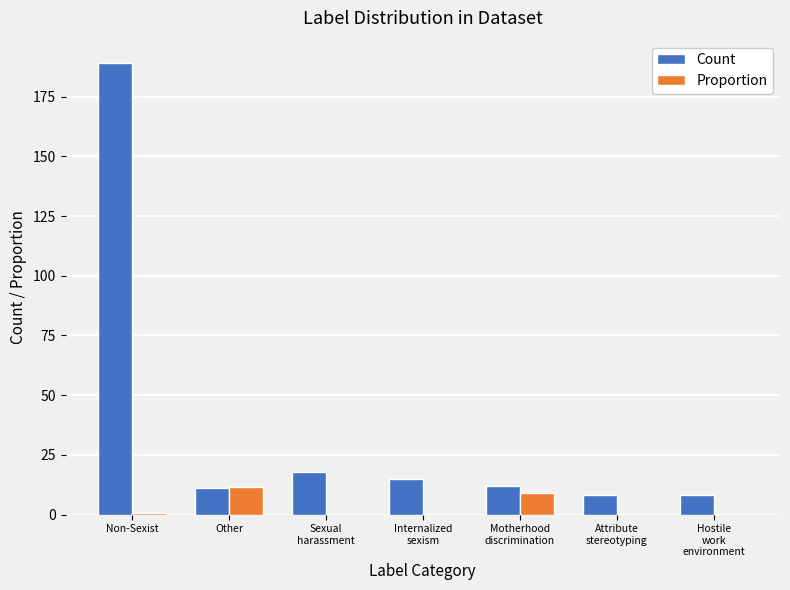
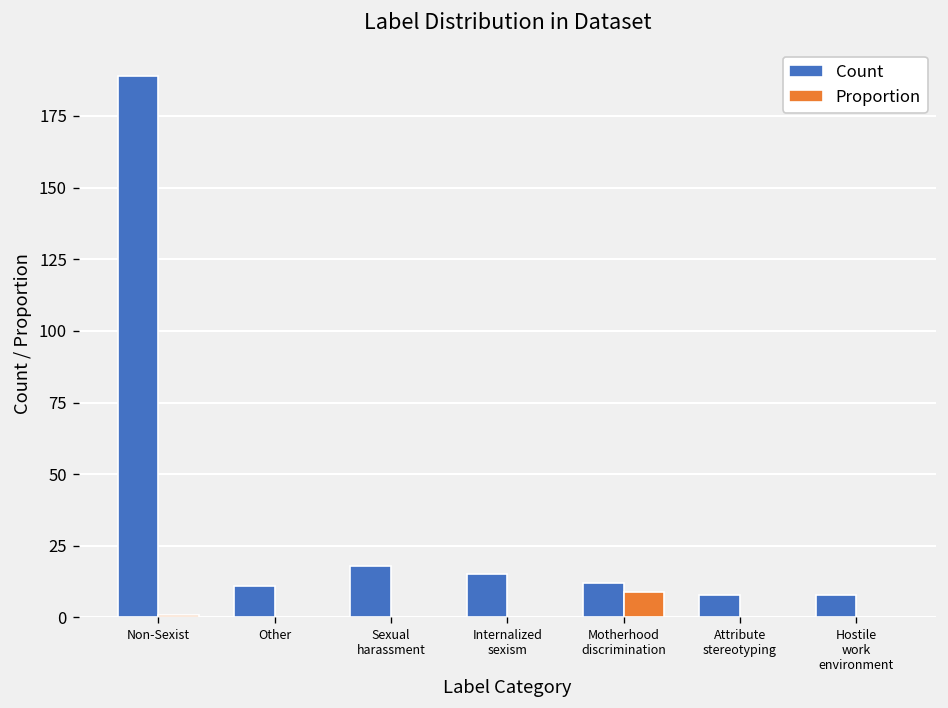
  {
    "Count": {
      "Non-Sexist": 189,
      "Other": 11,
      "Sexual harassment": 18,
      "Internalized sexism": 15,
      "Motherhood discrimination": 12,
      "Attribute stereotyping": 8,
      "Hostile work environment": 8
    },
    "Proportion": {
-     "Other": 11,
+     "Other": 0,
      "Motherhood discrimination": 9
    }
  }
